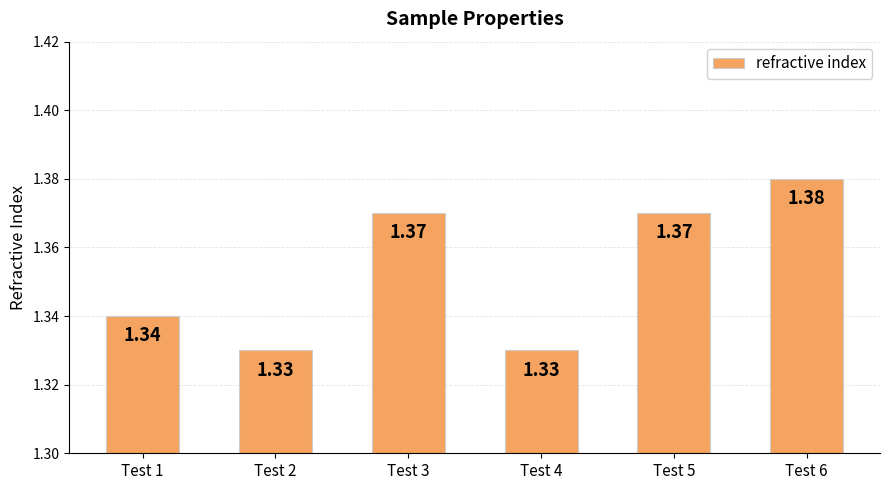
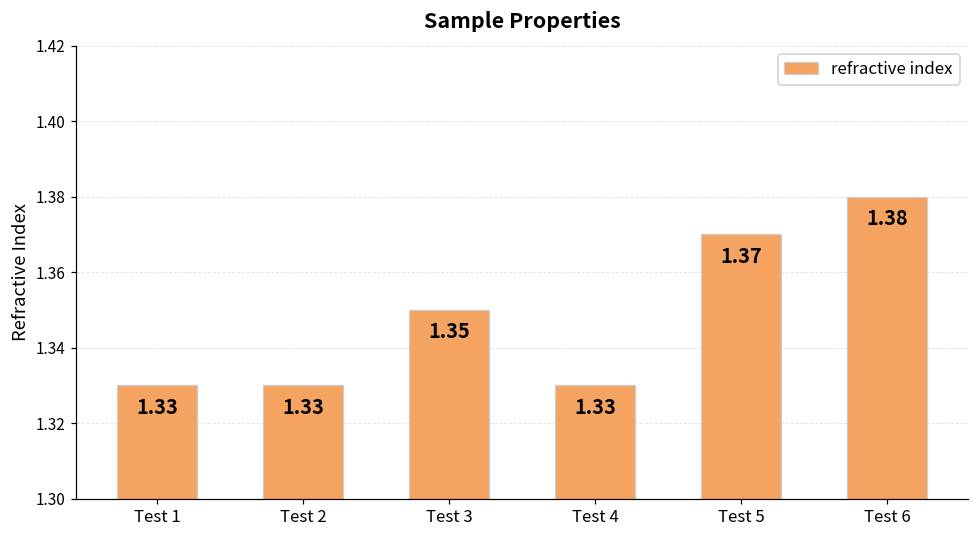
  {
-   "Test 1": 1.34,
+   "Test 1": 1.33,
    "Test 2": 1.33,
-   "Test 3": 1.37,
+   "Test 3": 1.35,
    "Test 4": 1.33,
    "Test 5": 1.37,
    "Test 6": 1.38
  }
